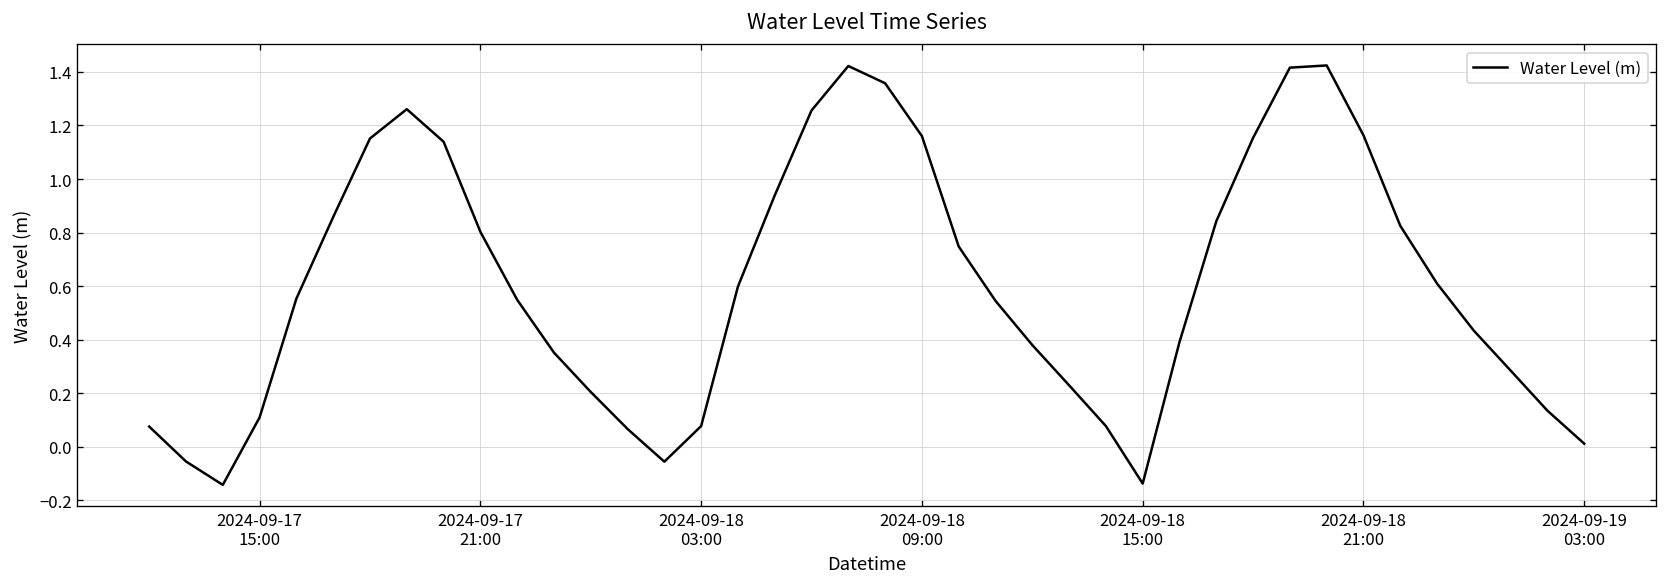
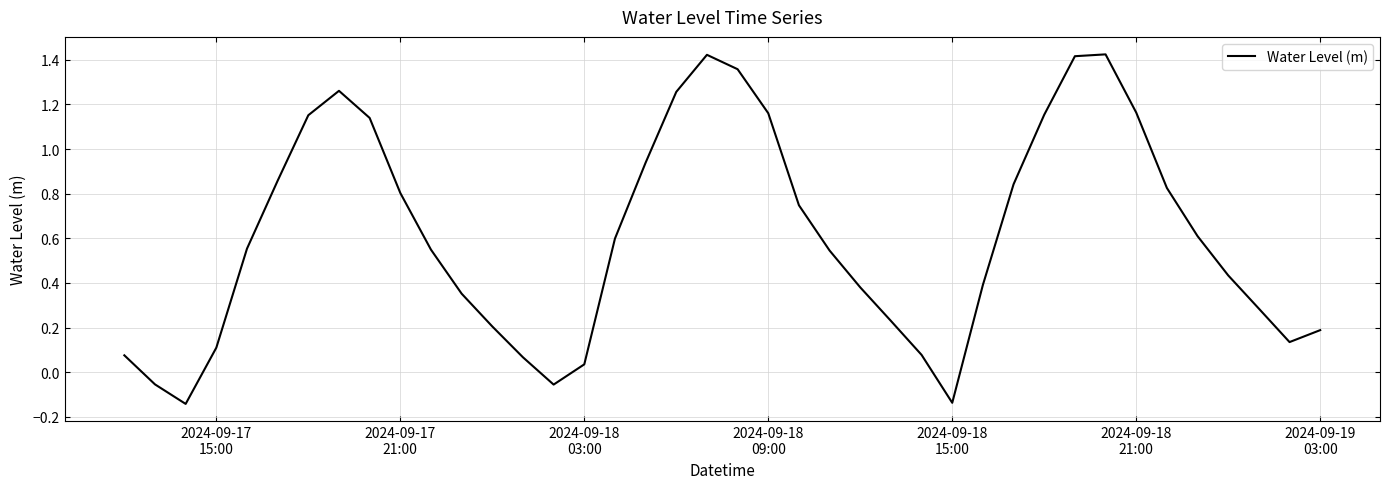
  {
    "2024-09-17 15:00": 0.11,
    "2024-09-17 21:00": 0.80,
-   "2024-09-18 03:00": 0.08,
+   "2024-09-18 03:00": 0.04,
    "2024-09-18 09:00": 1.16,
    "2024-09-18 15:00": -0.14,
    "2024-09-18 21:00": 1.16,
-   "2024-09-19 03:00": 0.01
+   "2024-09-19 03:00": 0.19
  }
